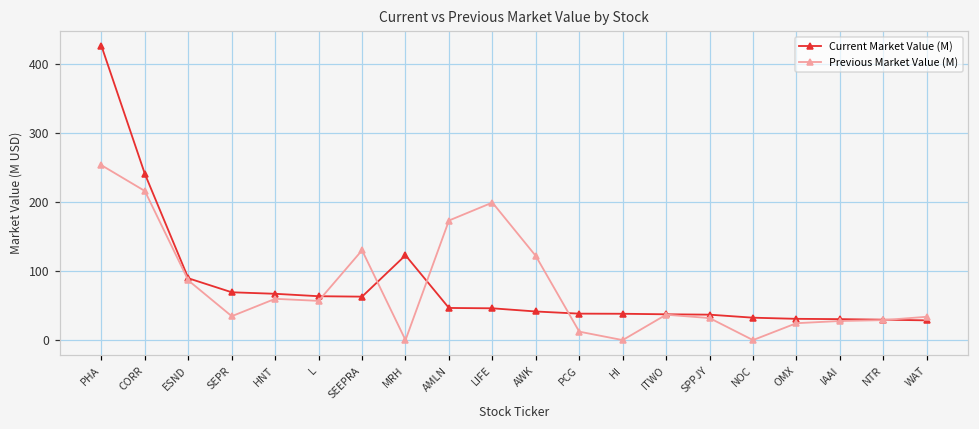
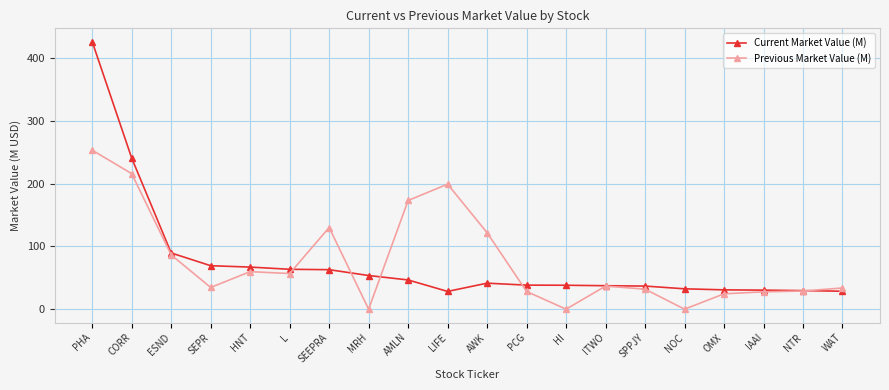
  {
    "Current Market Value (M)": {
      "PHA": 430,
      "CORR": 240,
      "SEPR": 70,
      "HNT": 70,
      "L": 60,
      "SEEPRA": 60,
-     "MRH": 120,
+     "MRH": 50,
      "AMLN": 50,
-     "LIFE": 50,
+     "LIFE": 30,
      "AWK": 40,
      "PCG": 40,
      "HI": 40,
      "SPPJY": 40,
      "NOC": 30,
      "OMX": 30,
      "WAT": 30
    },
    "Previous Market Value (M)": {
      "PHA": 250,
      "CORR": 220,
      "SEPR": 30,
      "HNT": 60,
      "L": 60,
      "SEEPRA": 130,
      "MRH": 0,
      "AMLN": 170,
      "LIFE": 200,
      "AWK": 120,
-     "PCG": 10,
+     "PCG": 30,
      "HI": 0,
      "SPPJY": 30,
      "NOC": 0,
      "OMX": 20,
      "WAT": 30
    }
  }
